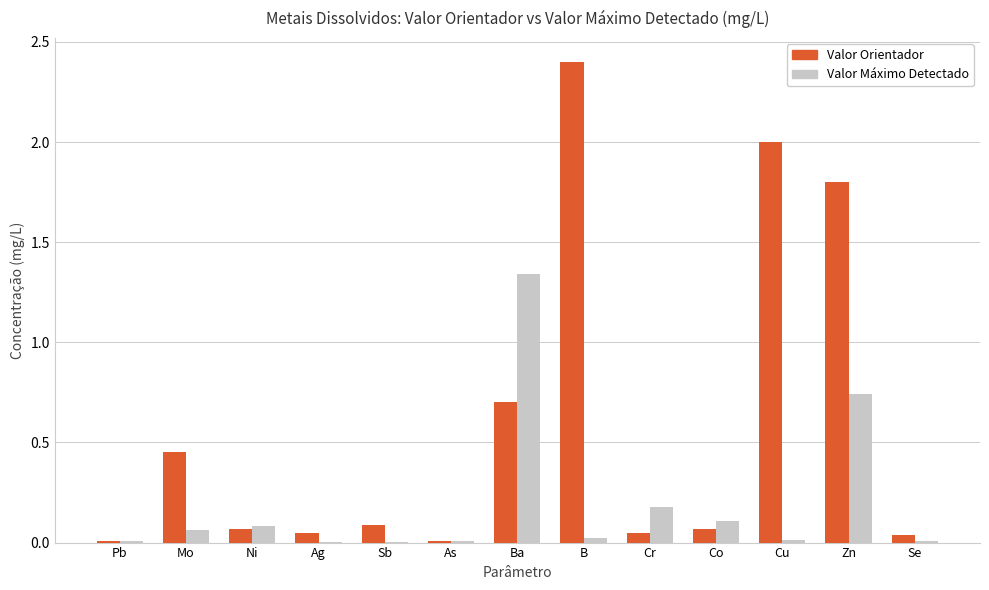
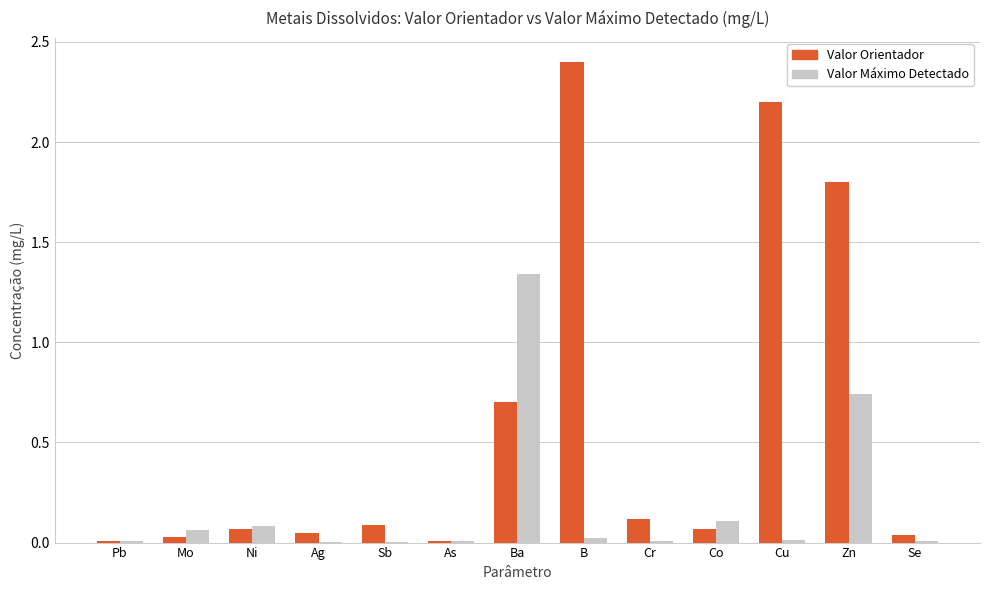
  {
    "Valor Orientador": {
-     "Mo": 0.45,
+     "Mo": 0.03,
      "Ni": 0.07,
      "Ag": 0.05,
      "Sb": 0.09,
      "Ba": 0.70,
      "B": 2.40,
-     "Cr": 0.05,
+     "Cr": 0.12,
      "Co": 0.07,
-     "Cu": 2.0,
+     "Cu": 2.2,
      "Zn": 1.80,
      "Se": 0.04
    },
    "Valor Máximo Detectado": {
      "Mo": 0.06,
      "Ni": 0.08,
      "Ba": 1.34,
      "B": 0.02,
-     "Cr": 0.18,
+     "Cr": 0.01,
      "Co": 0.11,
      "Cu": 0.01,
      "Zn": 0.74
    }
  }
